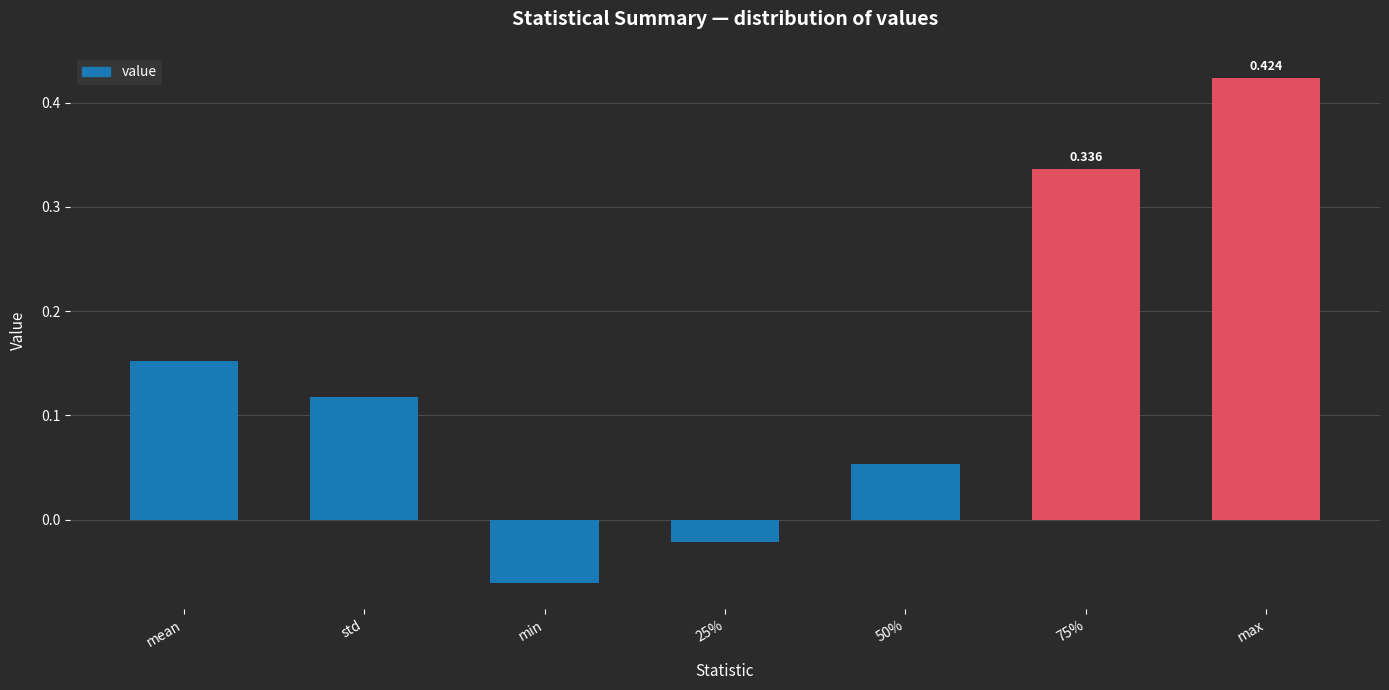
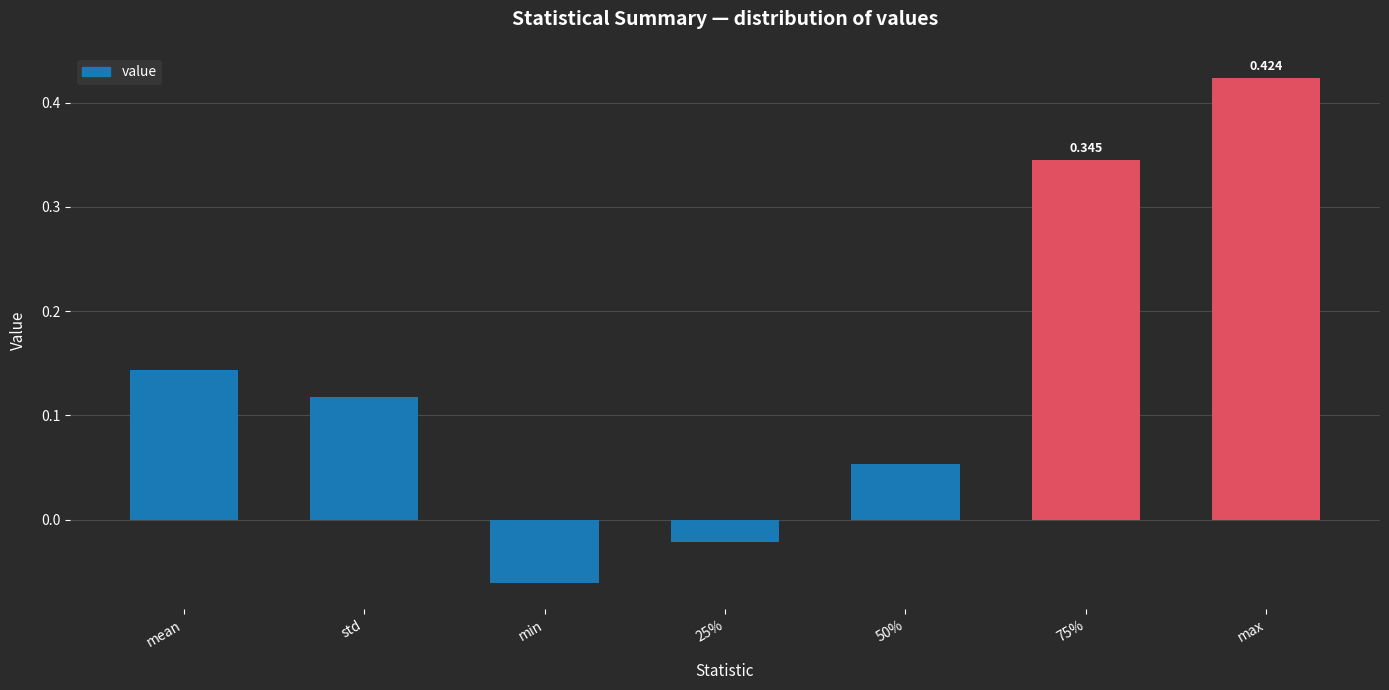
  {
-   "mean": 0.153,
-   "75%": 0.336,
+   "mean": 0.143,
+   "75%": 0.345,
    "max": 0.424
  }
